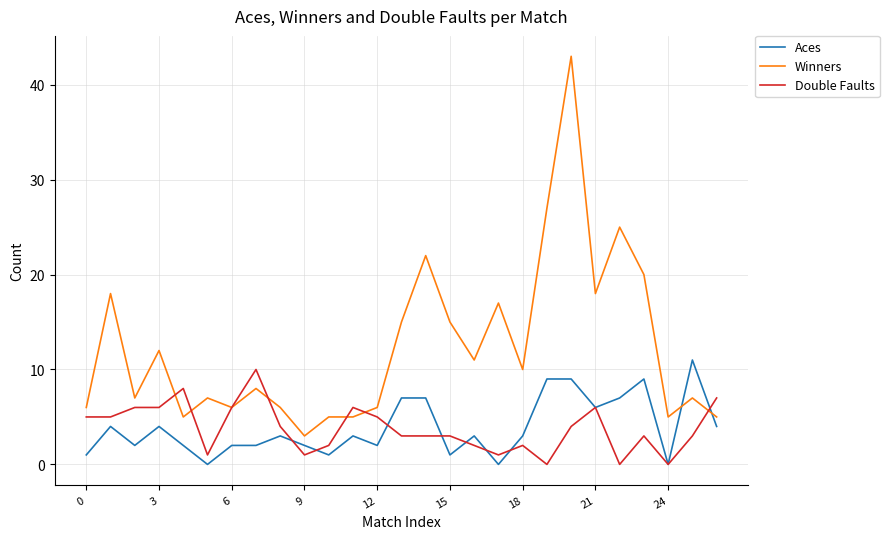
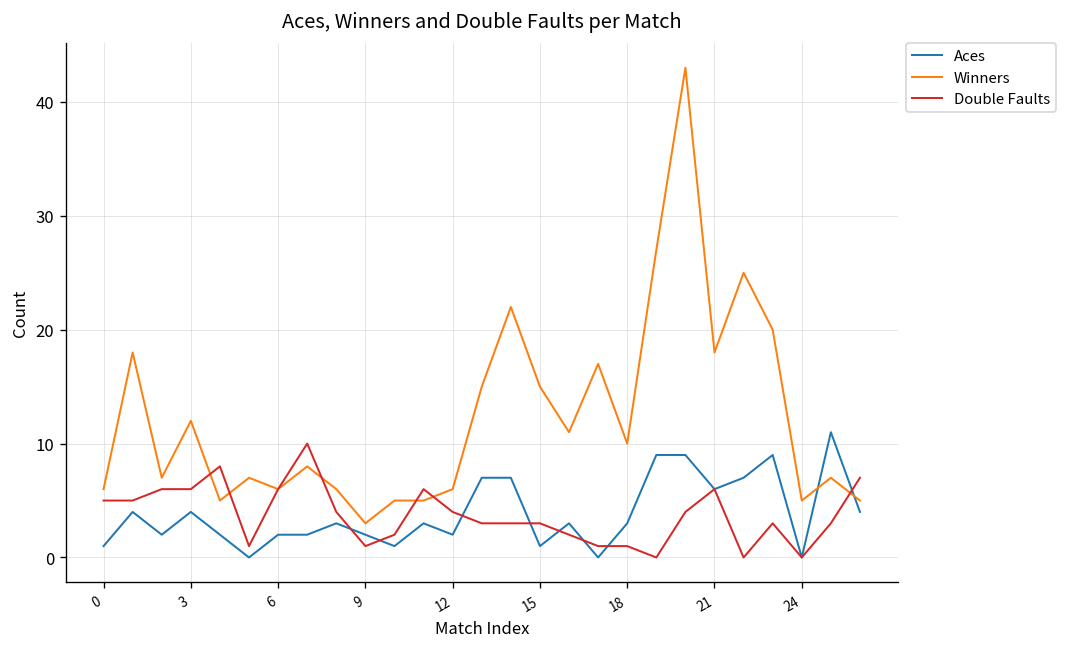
  {
    "Aces": {
      "0": 1,
      "3": 4,
      "6": 2,
      "9": 2,
      "12": 2,
      "15": 1,
      "18": 3
    },
    "Winners": {
      "0": 6,
      "3": 12,
      "9": 3,
      "12": 6,
      "15": 15,
      "18": 10,
      "21": 18,
      "24": 5
    },
    "Double Faults": {
      "0": 5,
      "3": 6,
      "9": 1,
-     "12": 5,
+     "12": 4,
      "15": 3,
-     "18": 2
+     "18": 1
    }
  }
